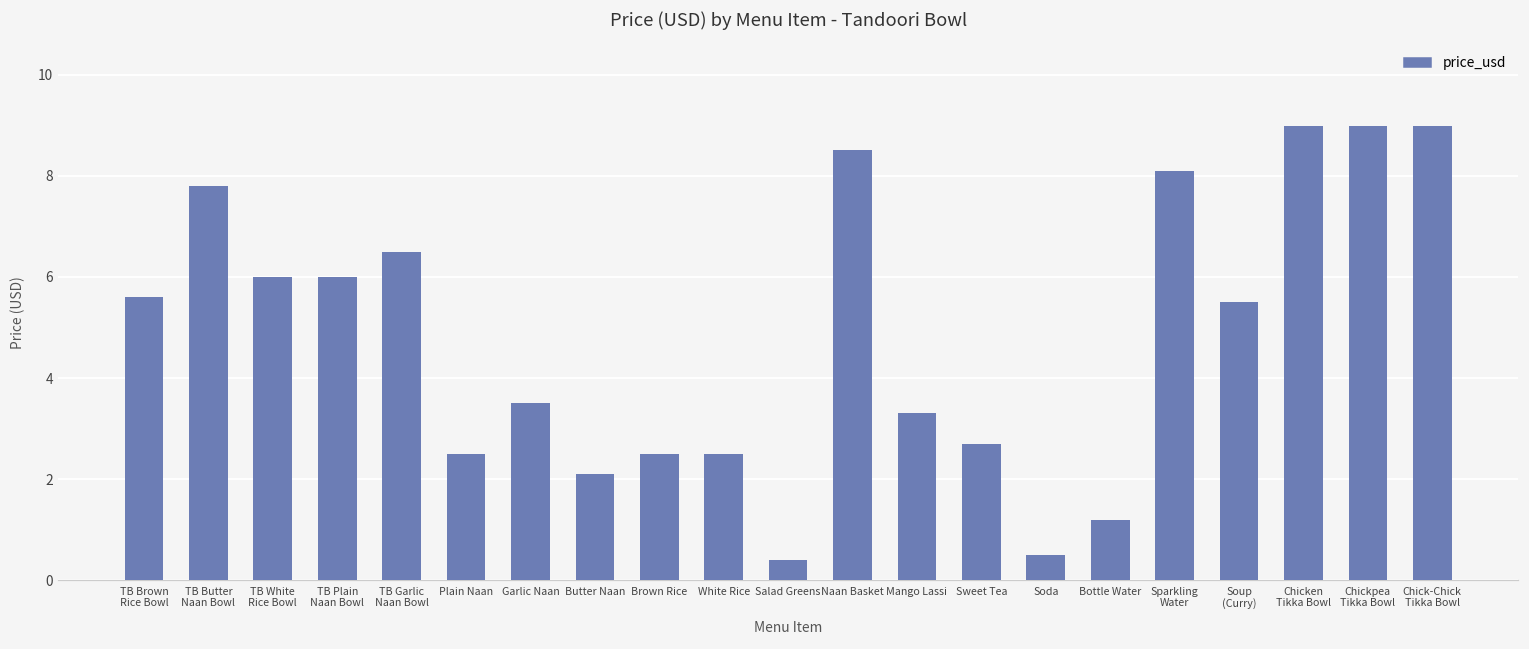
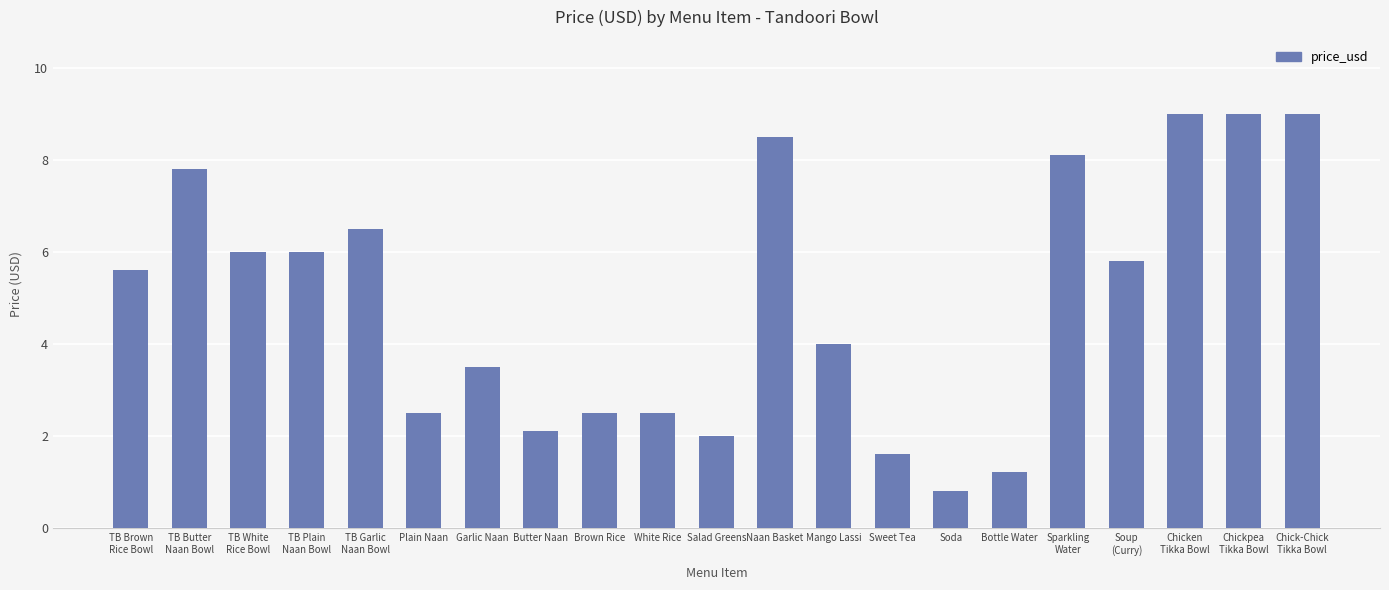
  {
    "TB Brown Rice Bowl": 5.6,
    "TB Butter Naan Bowl": 7.8,
    "TB White Rice Bowl": 6.0,
    "TB Plain Naan Bowl": 6.0,
    "TB Garlic Naan Bowl": 6.5,
    "Plain Naan": 2.5,
    "Garlic Naan": 3.5,
    "Butter Naan": 2.1,
    "Brown Rice": 2.5,
    "White Rice": 2.5,
-   "Salad Greens": 0.4,
+   "Salad Greens": 2.0,
    "Naan Basket": 8.5,
-   "Mango Lassi": 3.3,
-   "Sweet Tea": 2.7,
-   "Soda": 0.5,
+   "Mango Lassi": 4.0,
+   "Sweet Tea": 1.6,
+   "Soda": 0.8,
    "Bottle Water": 1.2,
    "Sparkling Water": 8.1,
-   "Soup (Curry)": 5.5,
+   "Soup (Curry)": 5.8,
    "Chicken Tikka Bowl": 9.0,
    "Chickpea Tikka Bowl": 9.0,
    "Chick-Chick Tikka Bowl": 9.0
  }
